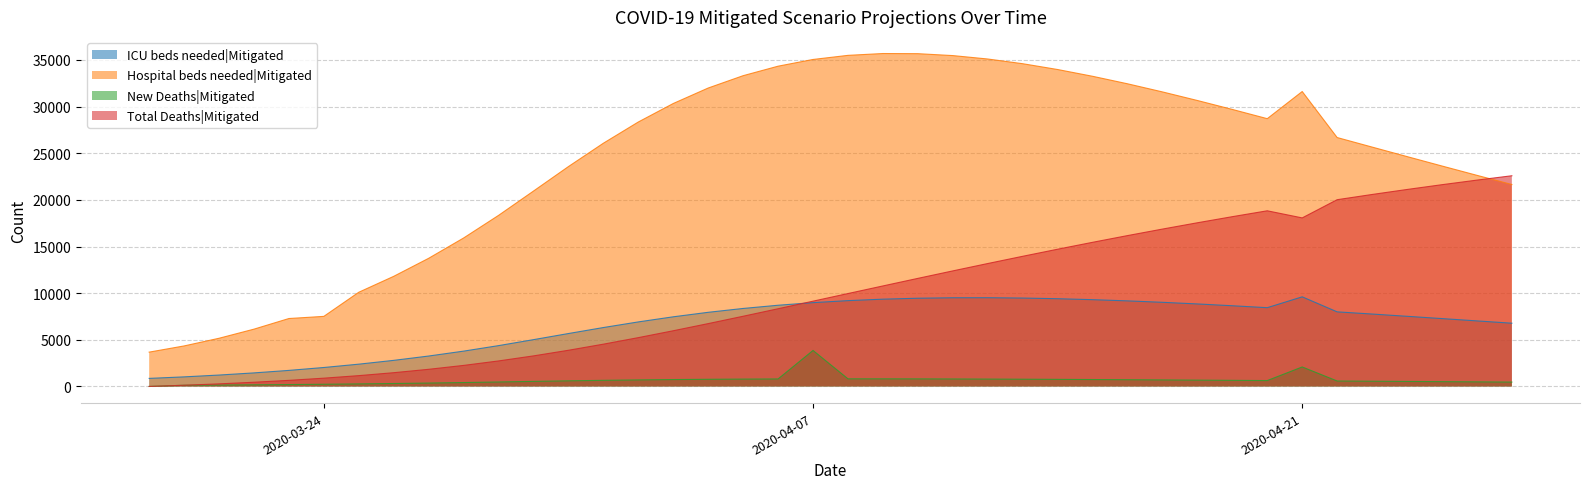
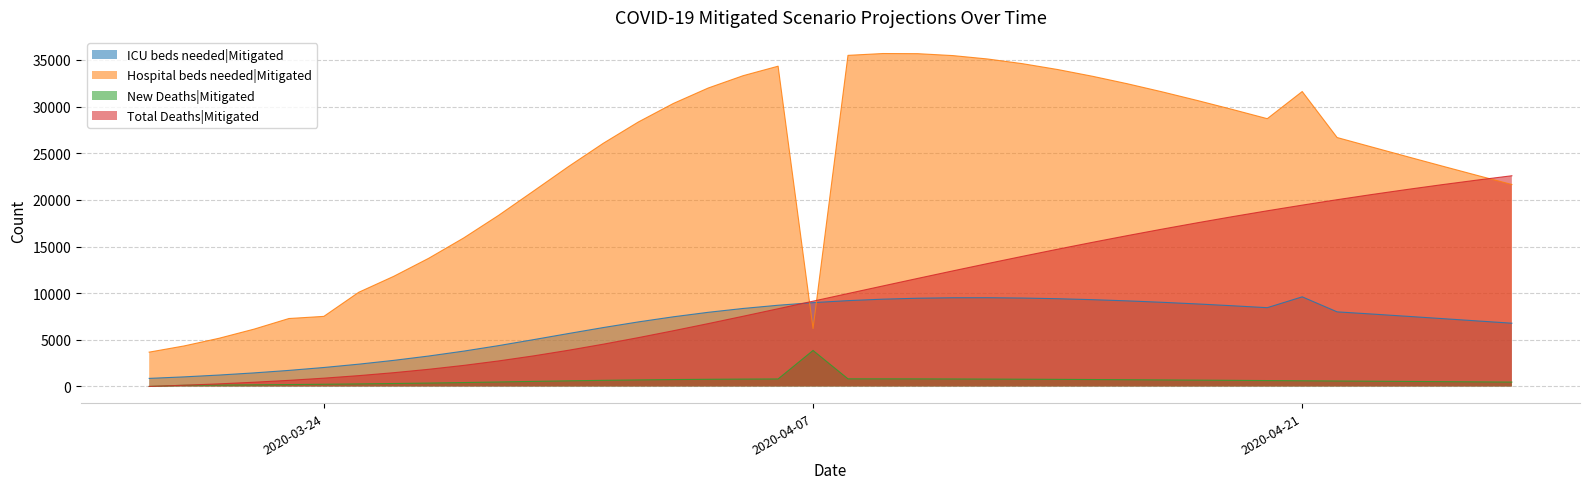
  {
    "ICU beds needed|Mitigated": {
      "2020-03-24": 2000,
      "2020-04-21": 10000
    },
    "Hospital beds needed|Mitigated": {
      "2020-03-24": 8000,
-     "2020-04-07": 35000,
+     "2020-04-07": 6000,
      "2020-04-21": 32000
    },
    "New Deaths|Mitigated": {
      "2020-03-24": 0,
      "2020-04-07": 4000,
-     "2020-04-21": 2000
+     "2020-04-21": 1000
    },
    "Total Deaths|Mitigated": {
      "2020-03-24": 1000,
-     "2020-04-21": 18000
+     "2020-04-21": 19000
    }
  }
